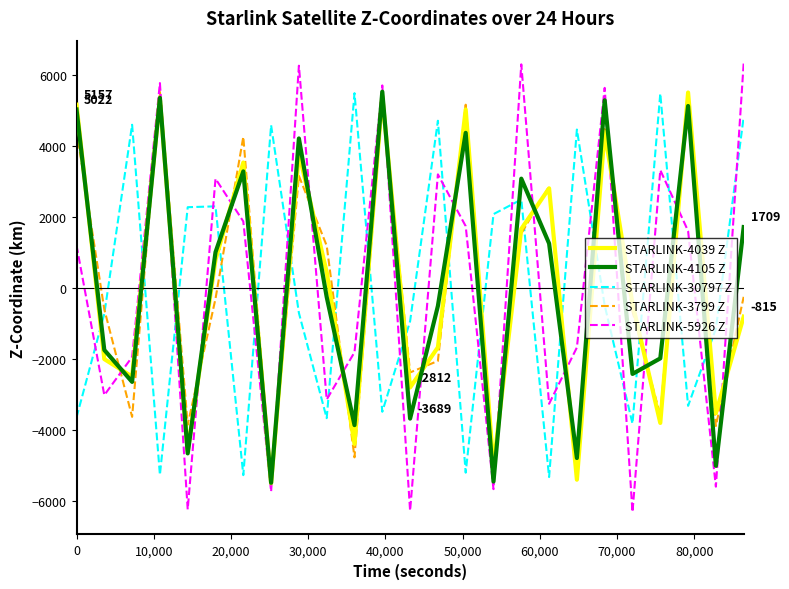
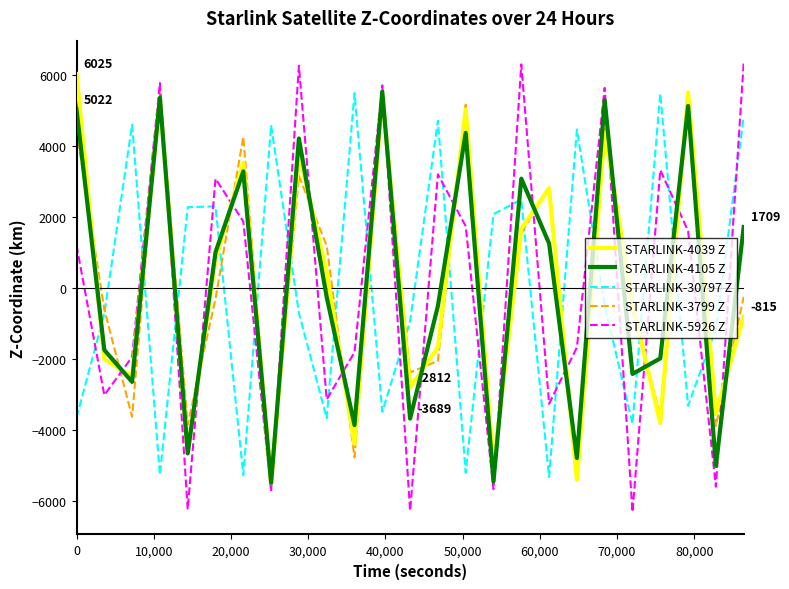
  {
    "STARLINK-4039 Z": {
-     "0": 5157
+     "0": 6025
    },
    "STARLINK-30797 Z": {
      "0": -3700
    },
    "STARLINK-3799 Z": {
      "0": 4400
    },
    "STARLINK-5926 Z": {
      "0": 1200
    }
  }
